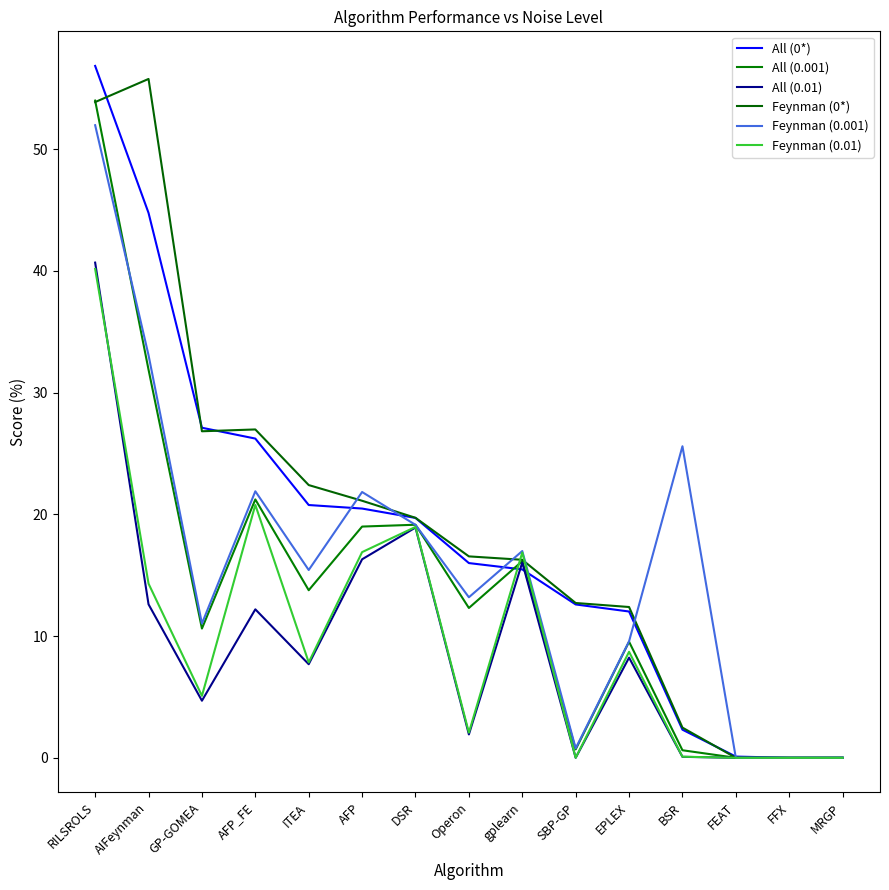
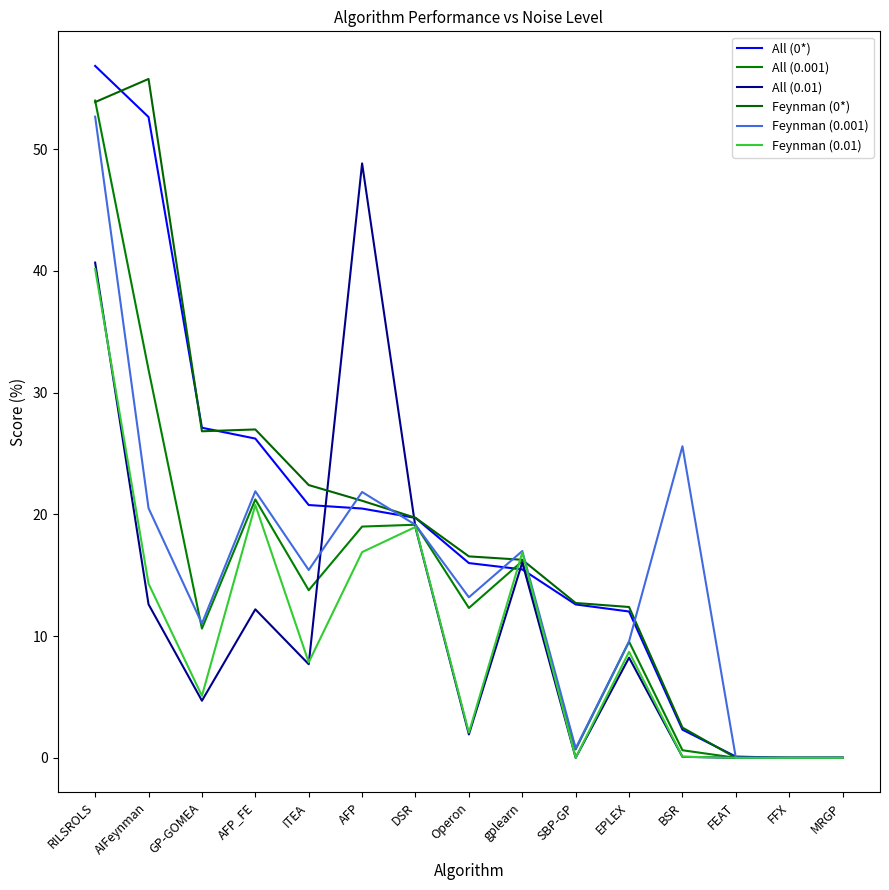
  {
    "All (0*)": {
      "RILSROLS": 56.9,
-     "AIFeynman": 44.8,
+     "AIFeynman": 52.7,
      "GP-GOMEA": 27.1,
      "AFP_FE": 26.2,
      "ITEA": 20.8,
      "AFP": 20.5,
      "Operon": 16.0,
      "gplearn": 15.5,
      "EPLEX": 12.0
    },
    "All (0.01)": {
      "RILSROLS": 40.7,
      "AIFeynman": 12.6,
      "GP-GOMEA": 4.7,
      "AFP_FE": 12.2,
-     "AFP": 16.3,
+     "AFP": 48.8,
      "EPLEX": 8.2
    },
    "Feynman (0.001)": {
-     "RILSROLS": 52.0,
-     "AIFeynman": 33.1,
+     "RILSROLS": 52.7,
+     "AIFeynman": 20.5,
      "GP-GOMEA": 11.0,
      "AFP_FE": 21.9,
      "ITEA": 15.4,
      "AFP": 21.8,
      "Operon": 13.2,
      "BSR": 25.6
    },
    "Feynman (0.01)": {
      "RILSROLS": 40.2,
      "AIFeynman": 14.3,
      "GP-GOMEA": 5.1,
      "AFP_FE": 20.8,
      "AFP": 16.9,
      "EPLEX": 8.7
    }
  }
